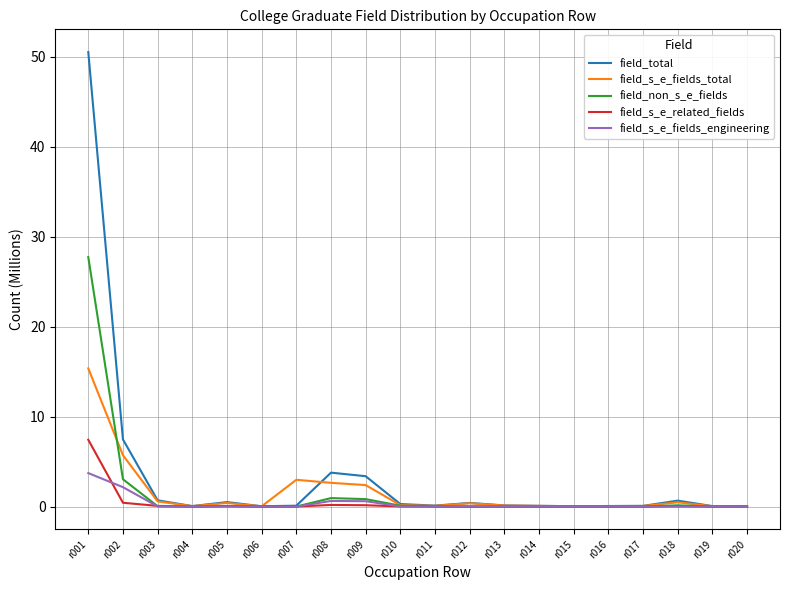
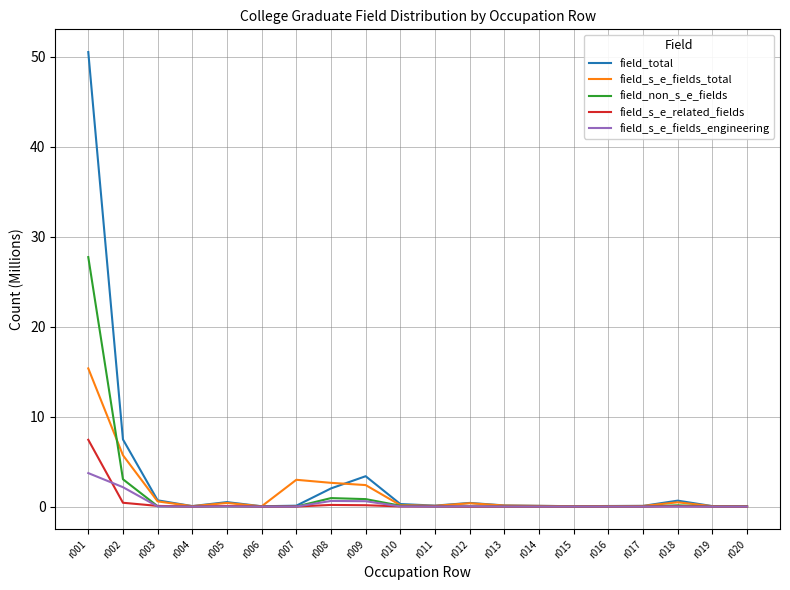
  {
    "field_total": {
      "r001": 51,
      "r002": 7,
-     "r008": 4,
+     "r008": 2,
      "r009": 3
    },
    "field_s_e_fields_total": {
      "r001": 15,
      "r002": 6,
      "r007": 3,
      "r008": 3,
      "r009": 2
    },
    "field_non_s_e_fields": {
      "r001": 28,
      "r002": 3,
      "r008": 1
    },
    "field_s_e_related_fields": {
      "r001": 7,
      "r002": 0,
      "r008": 0,
      "r009": 0
    },
    "field_s_e_fields_engineering": {
      "r001": 4,
      "r002": 2,
      "r008": 1
    }
  }
